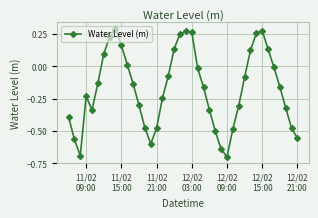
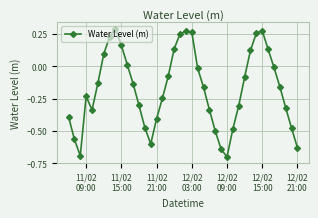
  {
    "11/02 09:00": -0.23,
    "11/02 15:00": 0.16,
-   "11/02 21:00": -0.48,
+   "11/02 21:00": -0.41,
    "12/02 03:00": 0.26,
    "12/02 09:00": -0.70,
    "12/02 15:00": 0.27,
-   "12/02 21:00": -0.56
+   "12/02 21:00": -0.63
  }
